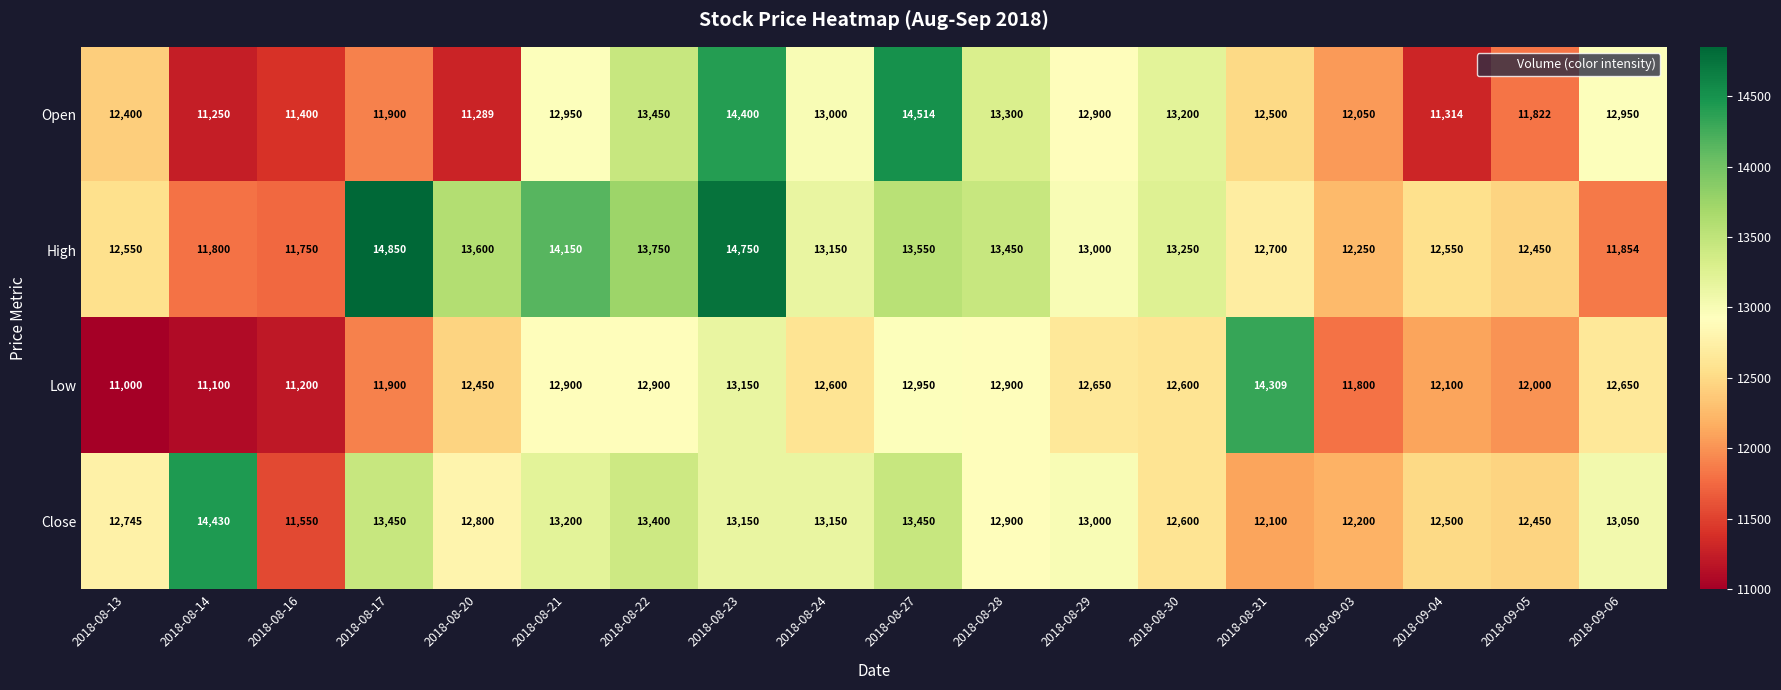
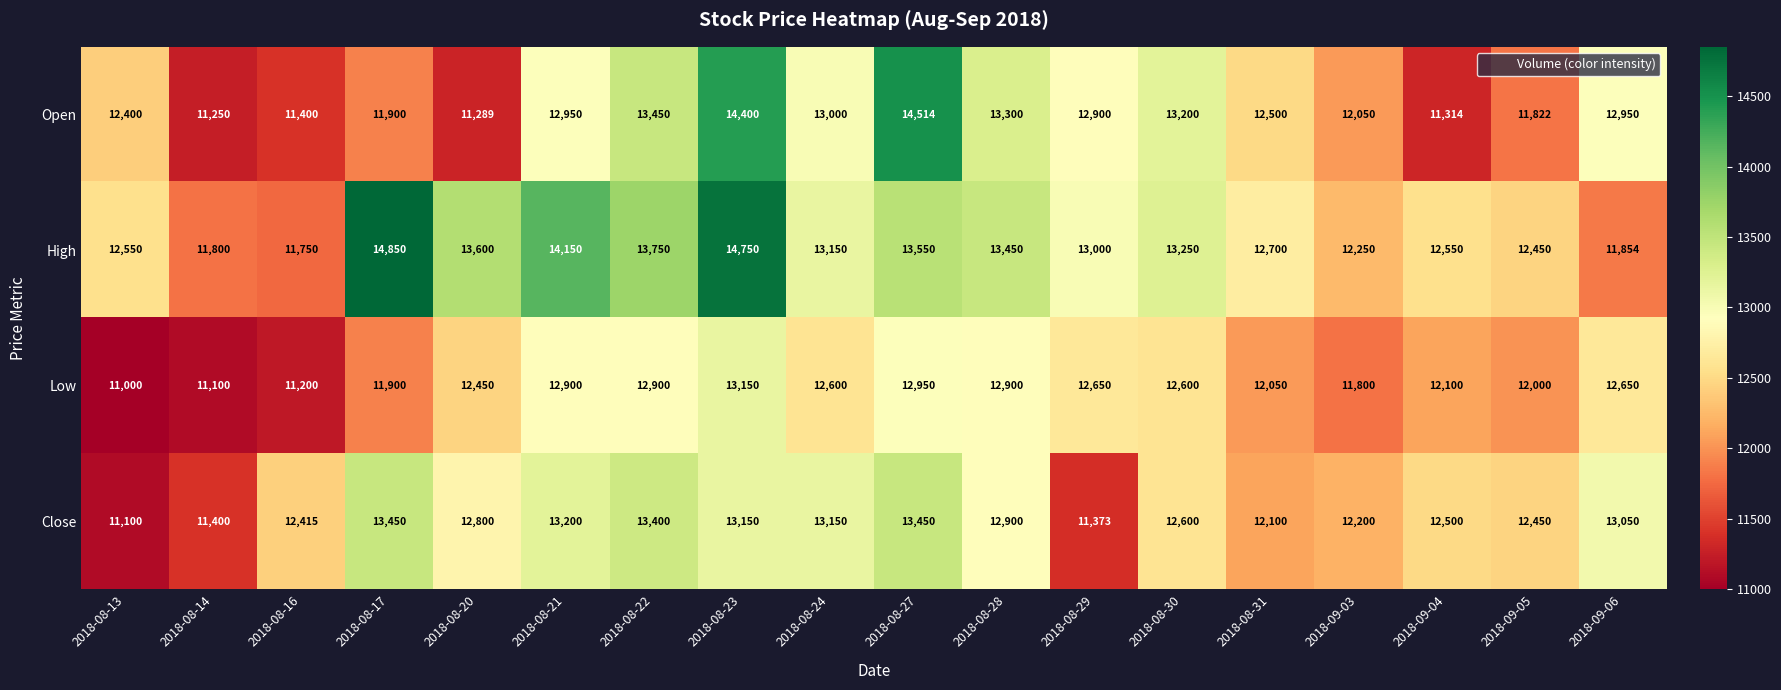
  {
    "Open": {
      "2018-08-13": "12,400",
      "2018-08-14": "11,250",
      "2018-08-16": "11,400",
      "2018-08-17": "11,900",
      "2018-08-20": "11,289",
      "2018-08-21": "12,950",
      "2018-08-22": "13,450",
      "2018-08-23": "14,400",
      "2018-08-24": "13,000",
      "2018-08-27": "14,514",
      "2018-08-28": "13,300",
      "2018-08-29": "12,900",
      "2018-08-30": "13,200",
      "2018-08-31": "12,500",
      "2018-09-03": "12,050",
      "2018-09-04": "11,314",
      "2018-09-05": "11,822",
      "2018-09-06": "12,950"
    },
    "High": {
      "2018-08-13": "12,550",
      "2018-08-14": "11,800",
      "2018-08-16": "11,750",
      "2018-08-17": "14,850",
      "2018-08-20": "13,600",
      "2018-08-21": "14,150",
      "2018-08-22": "13,750",
      "2018-08-23": "14,750",
      "2018-08-24": "13,150",
      "2018-08-27": "13,550",
      "2018-08-28": "13,450",
      "2018-08-29": "13,000",
      "2018-08-30": "13,250",
      "2018-08-31": "12,700",
      "2018-09-03": "12,250",
      "2018-09-04": "12,550",
      "2018-09-05": "12,450",
      "2018-09-06": "11,854"
    },
    "Low": {
      "2018-08-13": "11,000",
      "2018-08-14": "11,100",
      "2018-08-16": "11,200",
      "2018-08-17": "11,900",
      "2018-08-20": "12,450",
      "2018-08-21": "12,900",
      "2018-08-22": "12,900",
      "2018-08-23": "13,150",
      "2018-08-24": "12,600",
      "2018-08-27": "12,950",
      "2018-08-28": "12,900",
      "2018-08-29": "12,650",
      "2018-08-30": "12,600",
-     "2018-08-31": "14,309",
+     "2018-08-31": "12,050",
      "2018-09-03": "11,800",
      "2018-09-04": "12,100",
      "2018-09-05": "12,000",
      "2018-09-06": "12,650"
    },
    "Close": {
-     "2018-08-13": "12,745",
-     "2018-08-14": "14,430",
-     "2018-08-16": "11,550",
+     "2018-08-13": "11,100",
+     "2018-08-14": "11,400",
+     "2018-08-16": "12,415",
      "2018-08-17": "13,450",
      "2018-08-20": "12,800",
      "2018-08-21": "13,200",
      "2018-08-22": "13,400",
      "2018-08-23": "13,150",
      "2018-08-24": "13,150",
      "2018-08-27": "13,450",
      "2018-08-28": "12,900",
-     "2018-08-29": "13,000",
+     "2018-08-29": "11,373",
      "2018-08-30": "12,600",
      "2018-08-31": "12,100",
      "2018-09-03": "12,200",
      "2018-09-04": "12,500",
      "2018-09-05": "12,450",
      "2018-09-06": "13,050"
    }
  }
